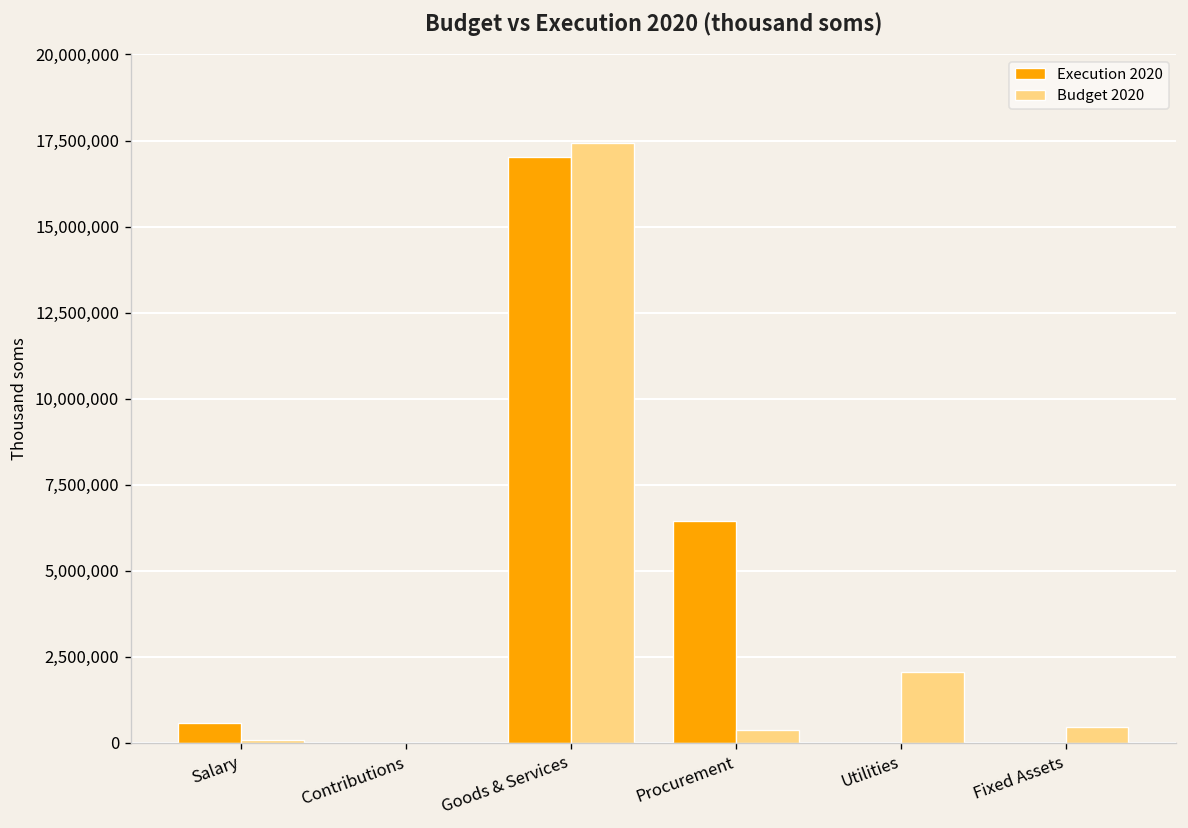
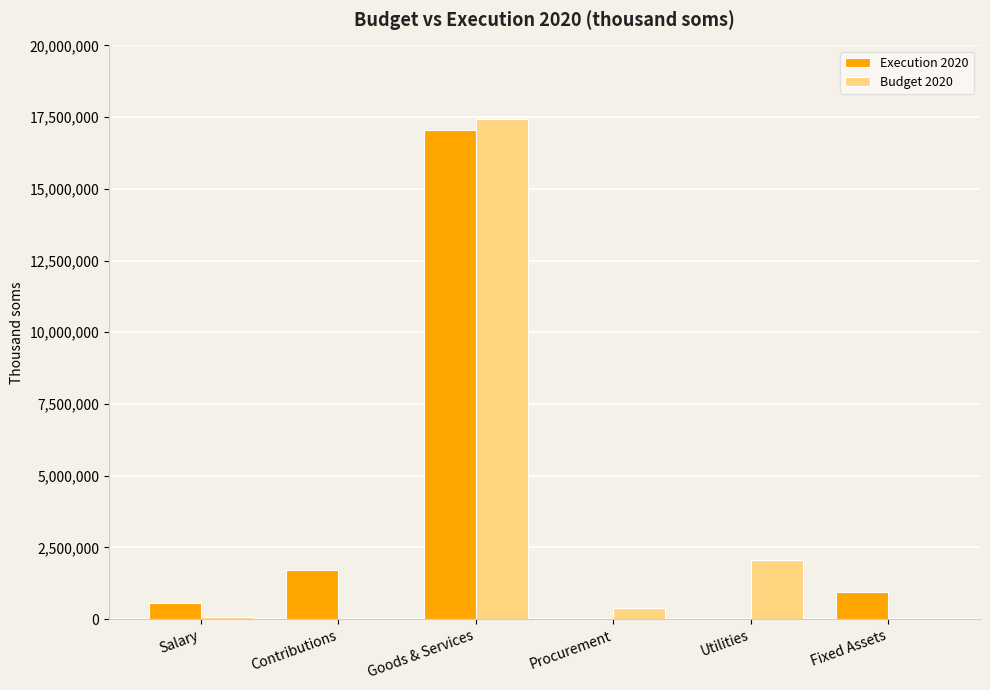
  {
    "Execution 2020": {
      "Salary": "600,000",
-     "Contributions": "0",
+     "Contributions": "1,700,000",
      "Goods & Services": "17,000,000",
-     "Procurement": "6,400,000",
-     "Fixed Assets": "0"
+     "Procurement": "0",
+     "Fixed Assets": "1,000,000"
    },
    "Budget 2020": {
      "Goods & Services": "17,400,000",
      "Procurement": "400,000",
      "Utilities": "2,100,000",
-     "Fixed Assets": "500,000"
+     "Fixed Assets": "0"
    }
  }
